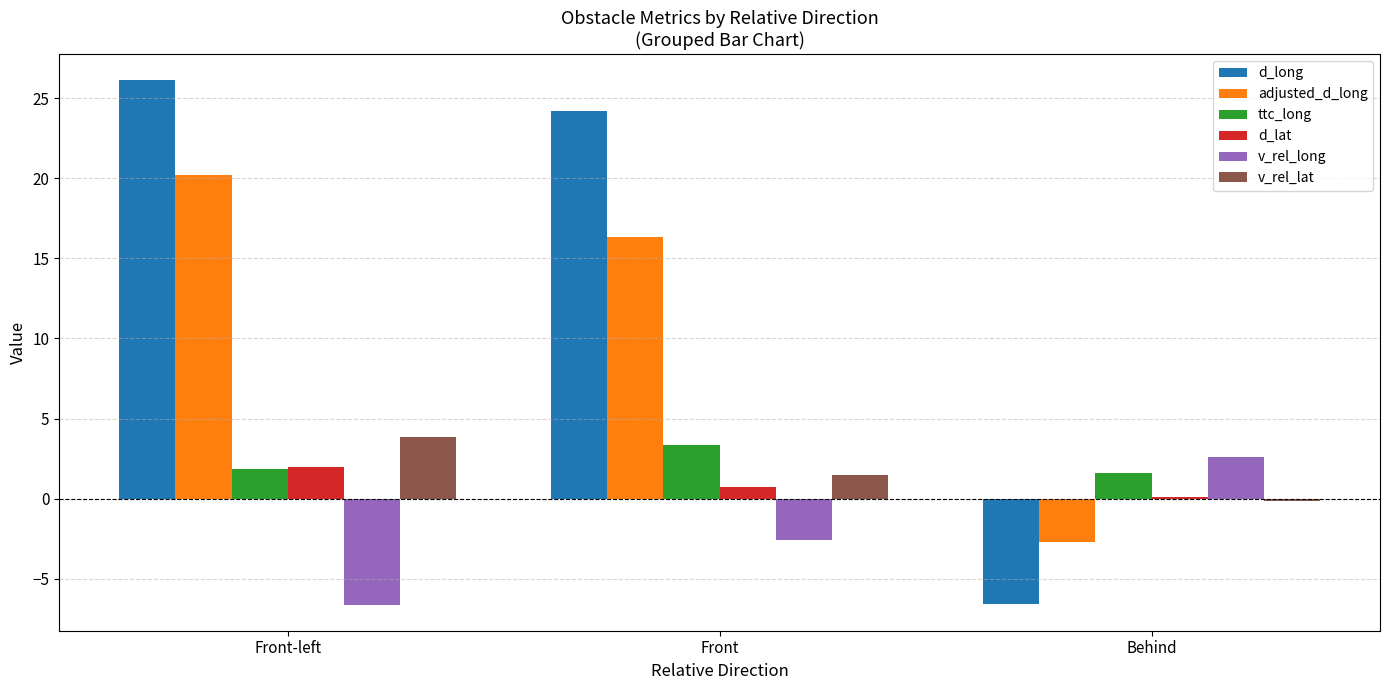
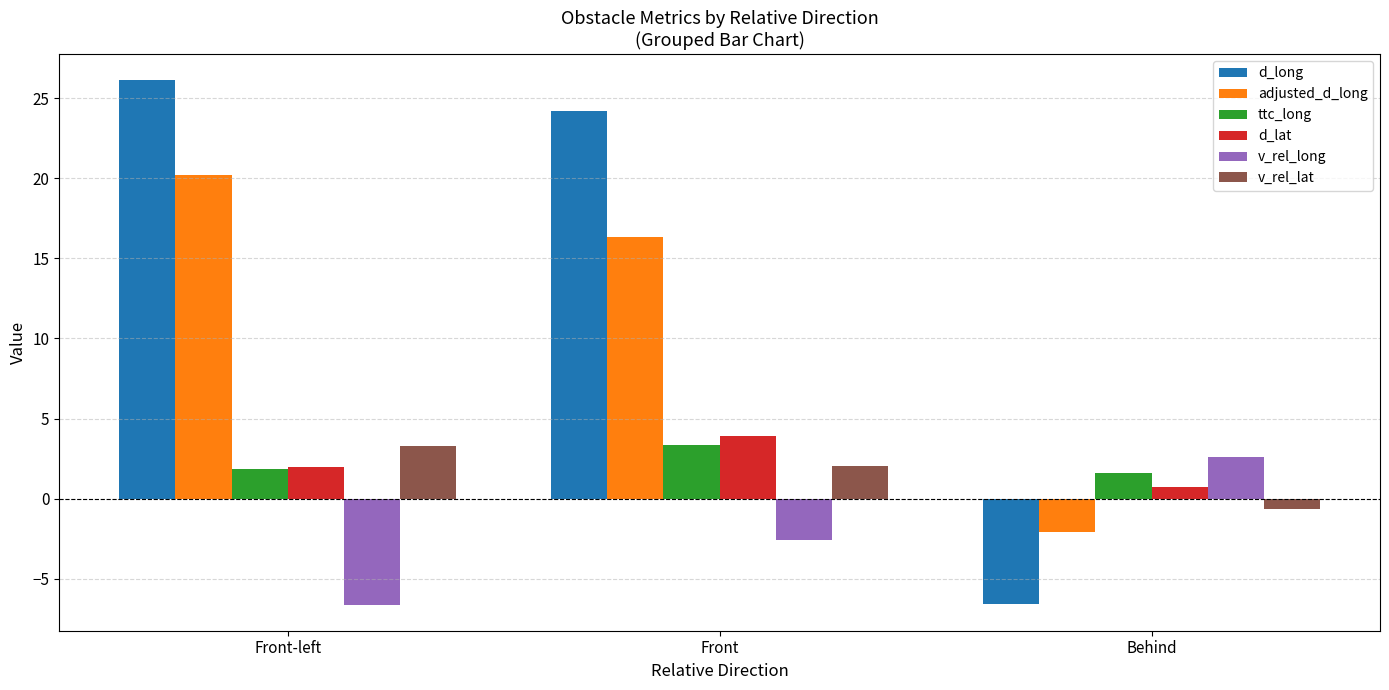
  {
    "d_long": {
      "Front-left": 26.1,
      "Front": 24.2,
      "Behind": -6.6
    },
    "adjusted_d_long": {
      "Front-left": 20.2,
      "Front": 16.3,
-     "Behind": -2.7
+     "Behind": -2.1
    },
    "ttc_long": {
      "Front-left": 1.9,
      "Front": 3.3,
      "Behind": 1.6
    },
    "d_lat": {
      "Front-left": 2.0,
-     "Front": 0.8,
-     "Behind": 0.1
+     "Front": 3.9,
+     "Behind": 0.8
    },
    "v_rel_long": {
      "Front-left": -6.6,
      "Front": -2.6,
      "Behind": 2.6
    },
    "v_rel_lat": {
-     "Front-left": 3.9,
-     "Front": 1.5,
-     "Behind": -0.1
+     "Front-left": 3.3,
+     "Front": 2.1,
+     "Behind": -0.7
    }
  }
